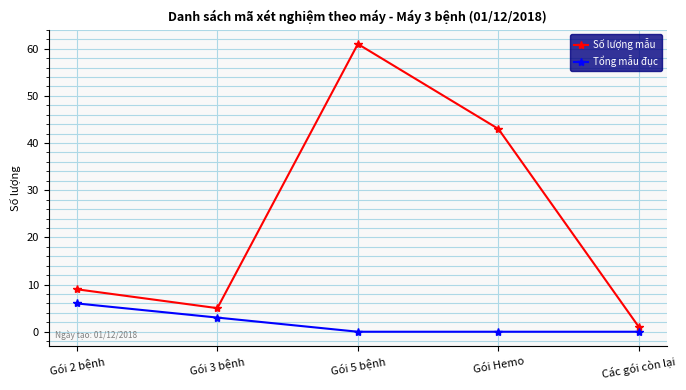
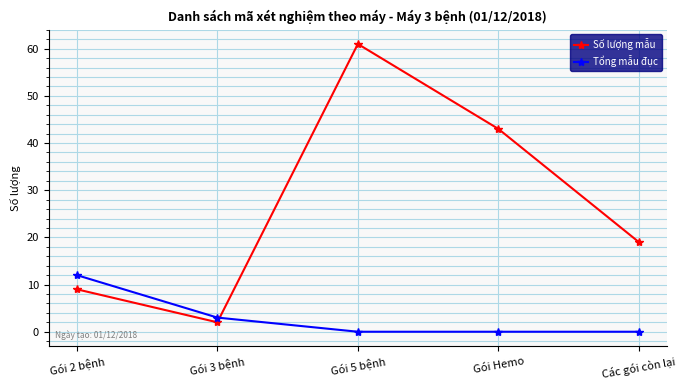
  {
    "Số lượng mẫu": {
      "Gói 2 bệnh": 9,
-     "Gói 3 bệnh": 5,
+     "Gói 3 bệnh": 2,
      "Gói 5 bệnh": 61,
      "Gói Hemo": 43,
-     "Các gói còn lại": 1
+     "Các gói còn lại": 19
    },
    "Tổng mẫu đục": {
-     "Gói 2 bệnh": 6,
+     "Gói 2 bệnh": 12,
      "Gói 3 bệnh": 3,
      "Gói 5 bệnh": 0,
      "Gói Hemo": 0,
      "Các gói còn lại": 0
    }
  }
